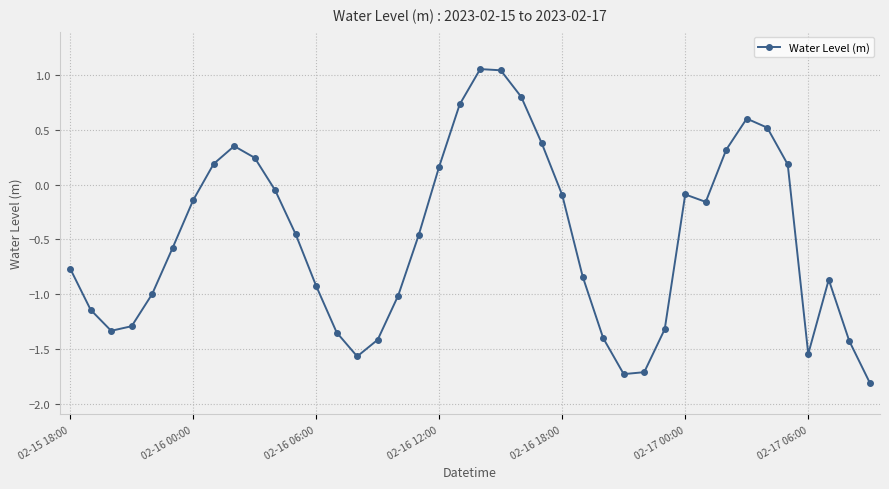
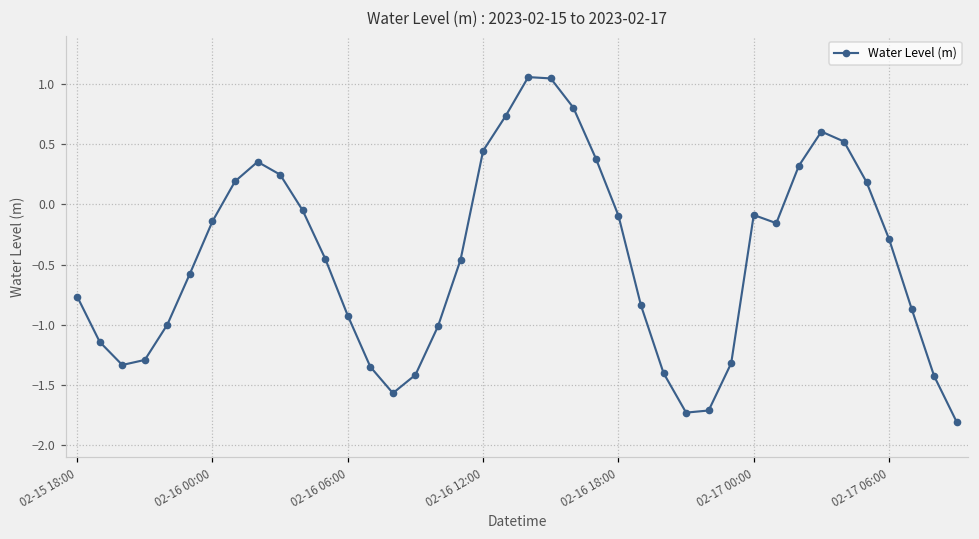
  {
    "02-15 18:00": -0.77,
    "02-16 00:00": -0.14,
    "02-16 06:00": -0.93,
-   "02-16 12:00": 0.17,
+   "02-16 12:00": 0.45,
    "02-16 18:00": -0.09,
    "02-17 00:00": -0.09,
-   "02-17 06:00": -1.55
+   "02-17 06:00": -0.29
  }
